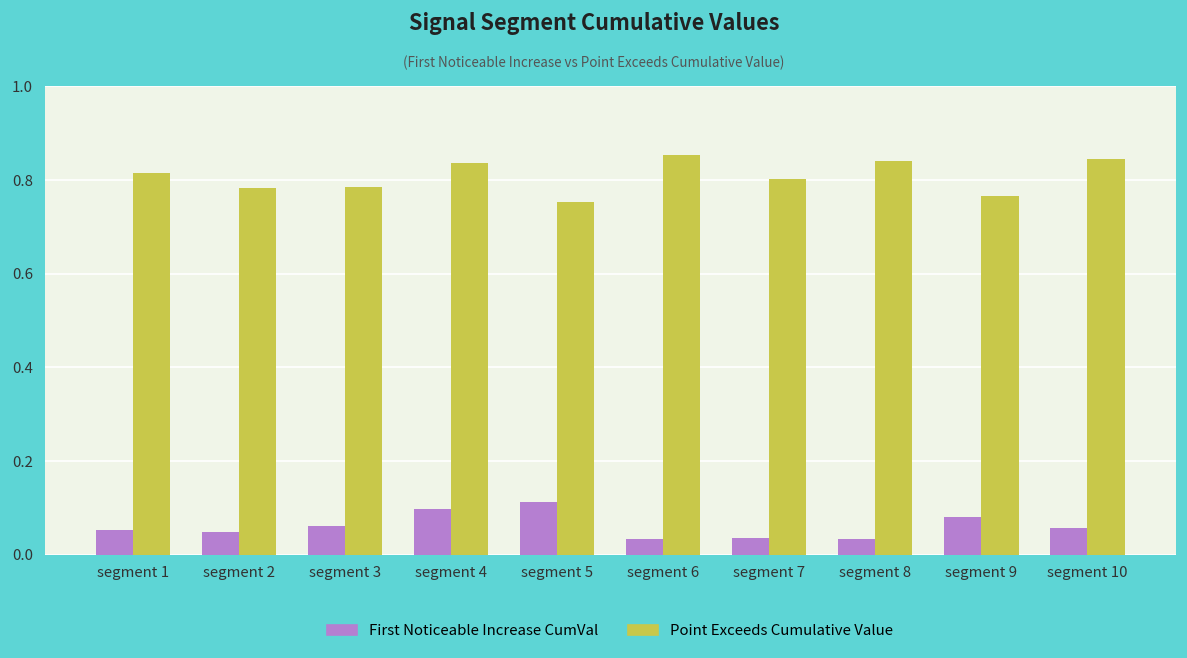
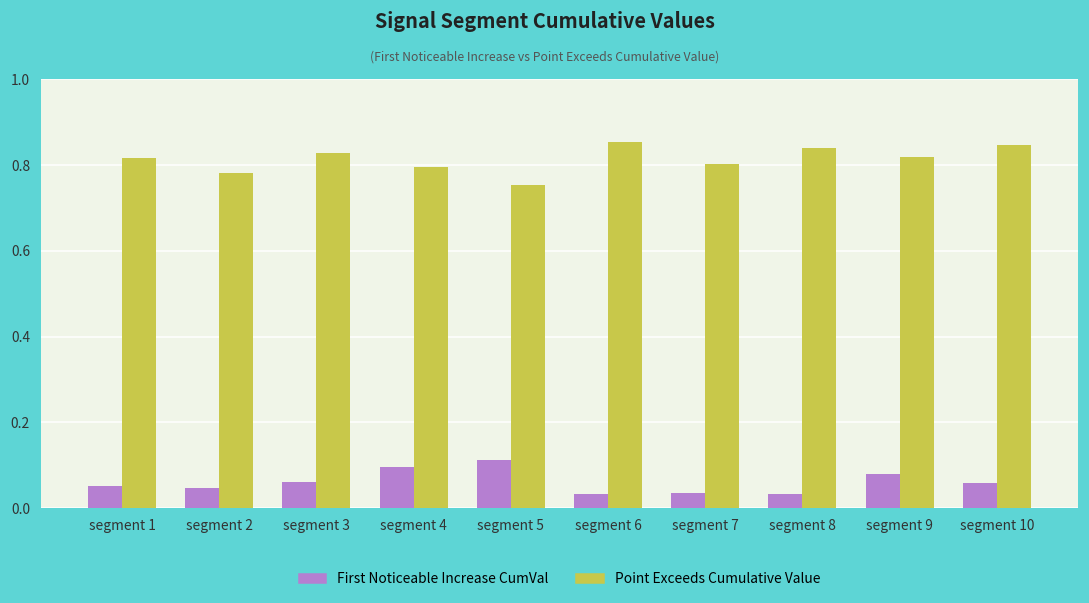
  {
    "Point Exceeds Cumulative Value": {
      "segment 1": 0.82,
      "segment 2": 0.78,
-     "segment 3": 0.78,
-     "segment 4": 0.84,
+     "segment 3": 0.83,
+     "segment 4": 0.80,
      "segment 5": 0.75,
      "segment 6": 0.85,
      "segment 7": 0.80,
      "segment 8": 0.84,
-     "segment 9": 0.77,
+     "segment 9": 0.82,
      "segment 10": 0.85
    }
  }
